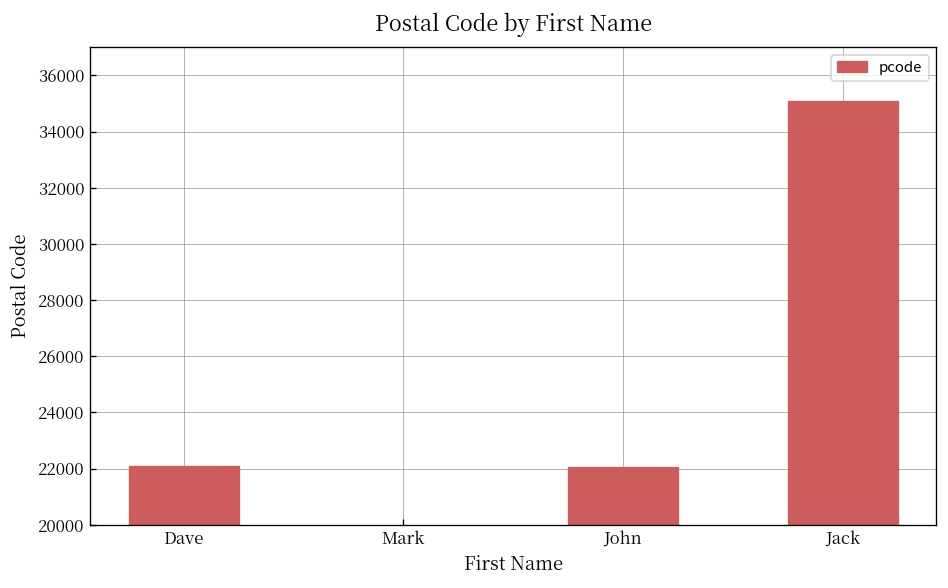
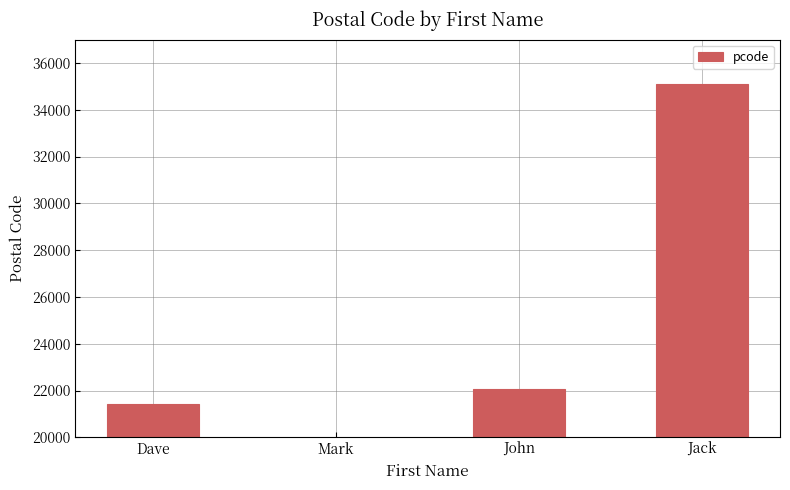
  {
-   "Dave": 22100,
+   "Dave": 21400,
    "John": 22100,
    "Jack": 35100
  }
